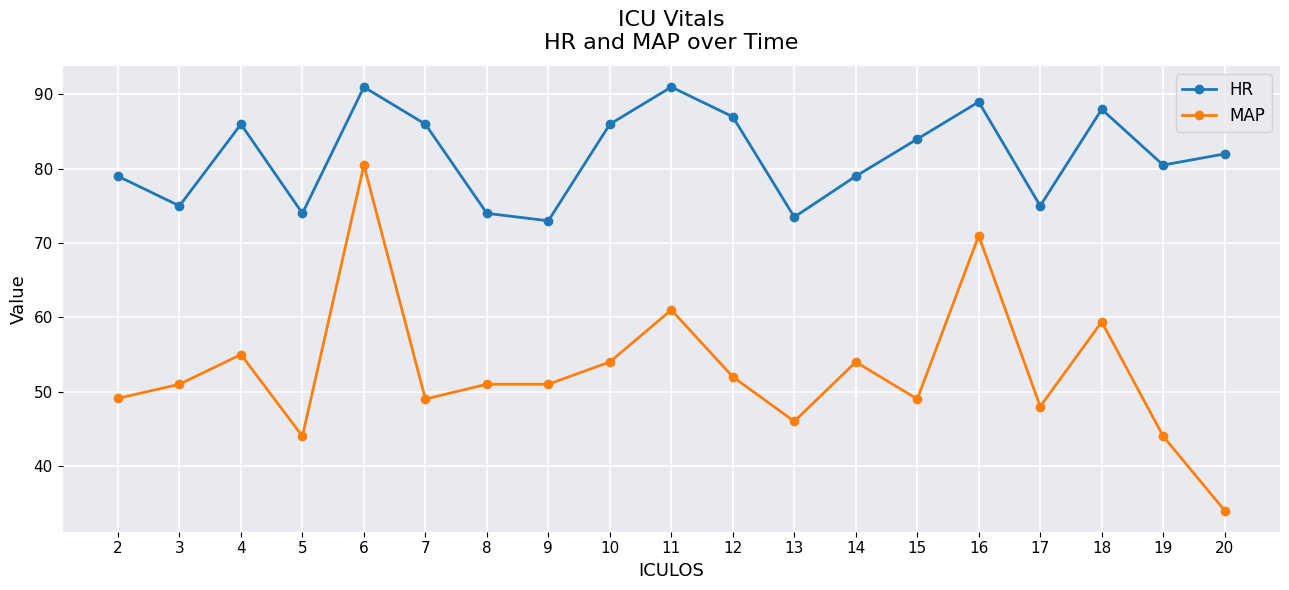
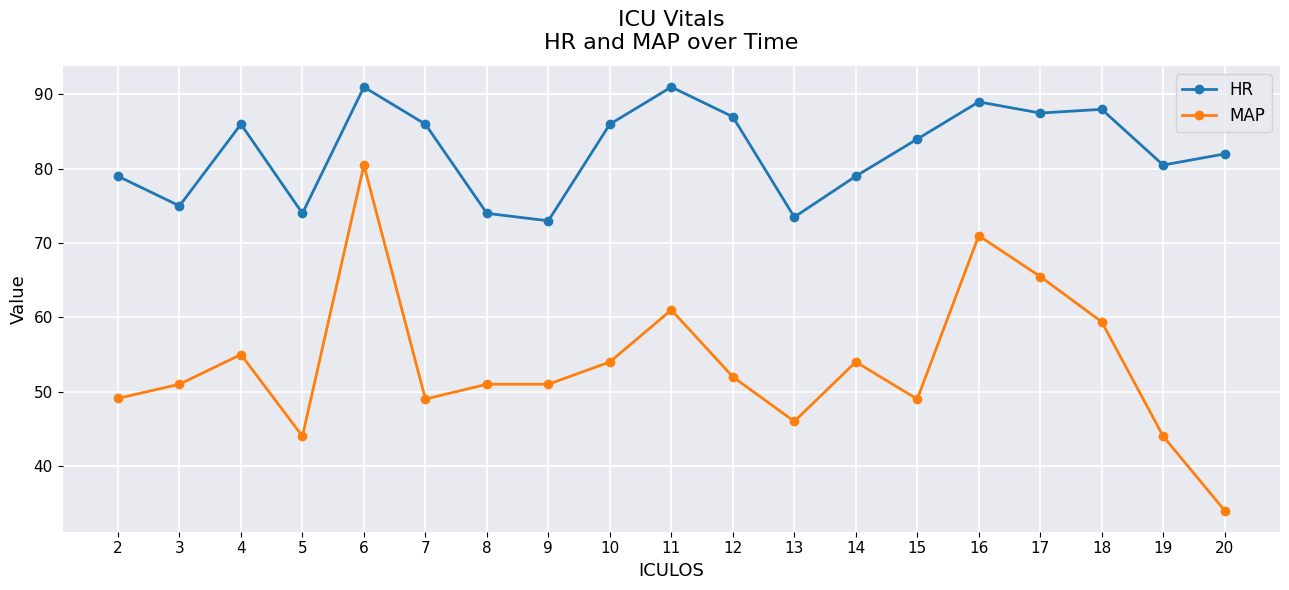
  {
    "HR": {
      "2": 79,
      "3": 75,
      "4": 86,
      "5": 74,
      "6": 91,
      "7": 86,
      "8": 74,
      "9": 73,
      "10": 86,
      "11": 91,
      "12": 87,
      "13": 74,
      "14": 79,
      "15": 84,
      "16": 89,
-     "17": 75,
+     "17": 88,
      "18": 88,
      "19": 81,
      "20": 82
    },
    "MAP": {
      "2": 49,
      "3": 51,
      "4": 55,
      "5": 44,
      "6": 81,
      "7": 49,
      "8": 51,
      "9": 51,
      "10": 54,
      "11": 61,
      "12": 52,
      "13": 46,
      "14": 54,
      "15": 49,
      "16": 71,
-     "17": 48,
+     "17": 66,
      "18": 59,
      "19": 44,
      "20": 34
    }
  }
